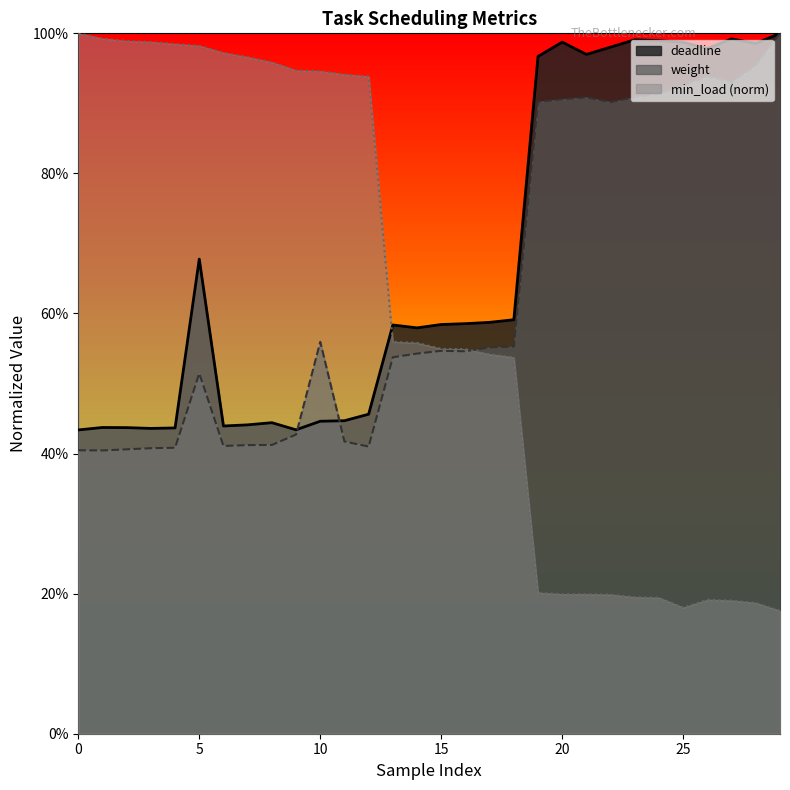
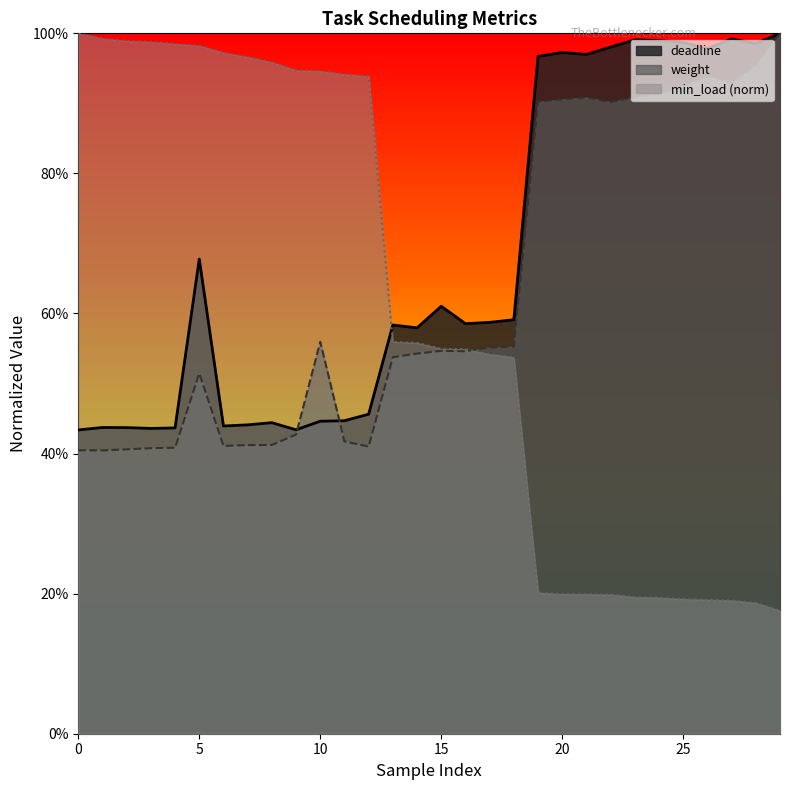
  {
    "deadline": {
      "0": "43%",
      "5": "68%",
      "10": "45%",
-     "15": "58%",
-     "20": "99%"
+     "15": "61%",
+     "20": "97%"
    },
    "weight": {
      "0": "40%",
      "5": "51%",
      "10": "56%",
      "20": "91%"
    },
    "min_load (norm)": {
      "0": "100%",
      "5": "98%",
      "10": "95%",
      "20": "20%",
-     "25": "18%"
+     "25": "19%"
    }
  }
